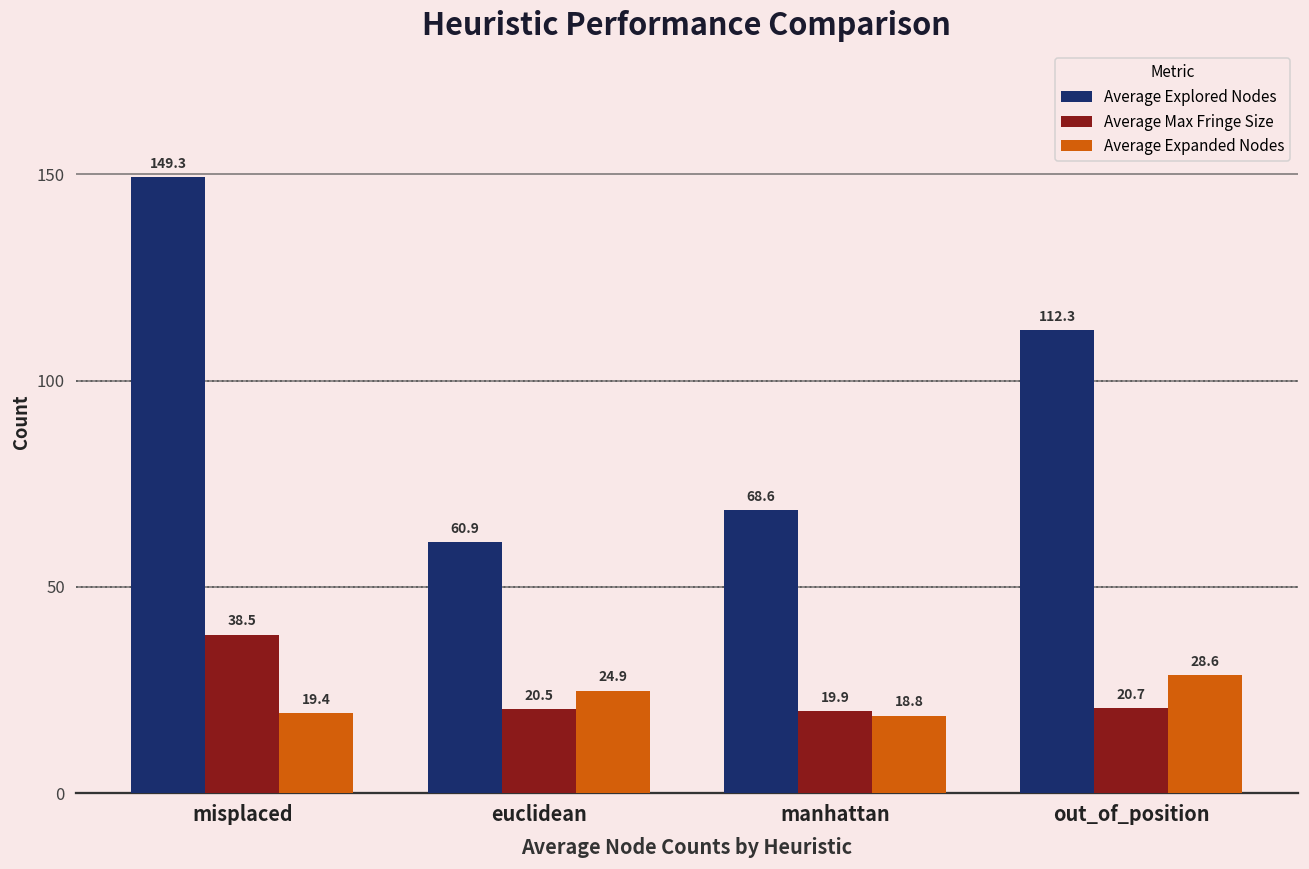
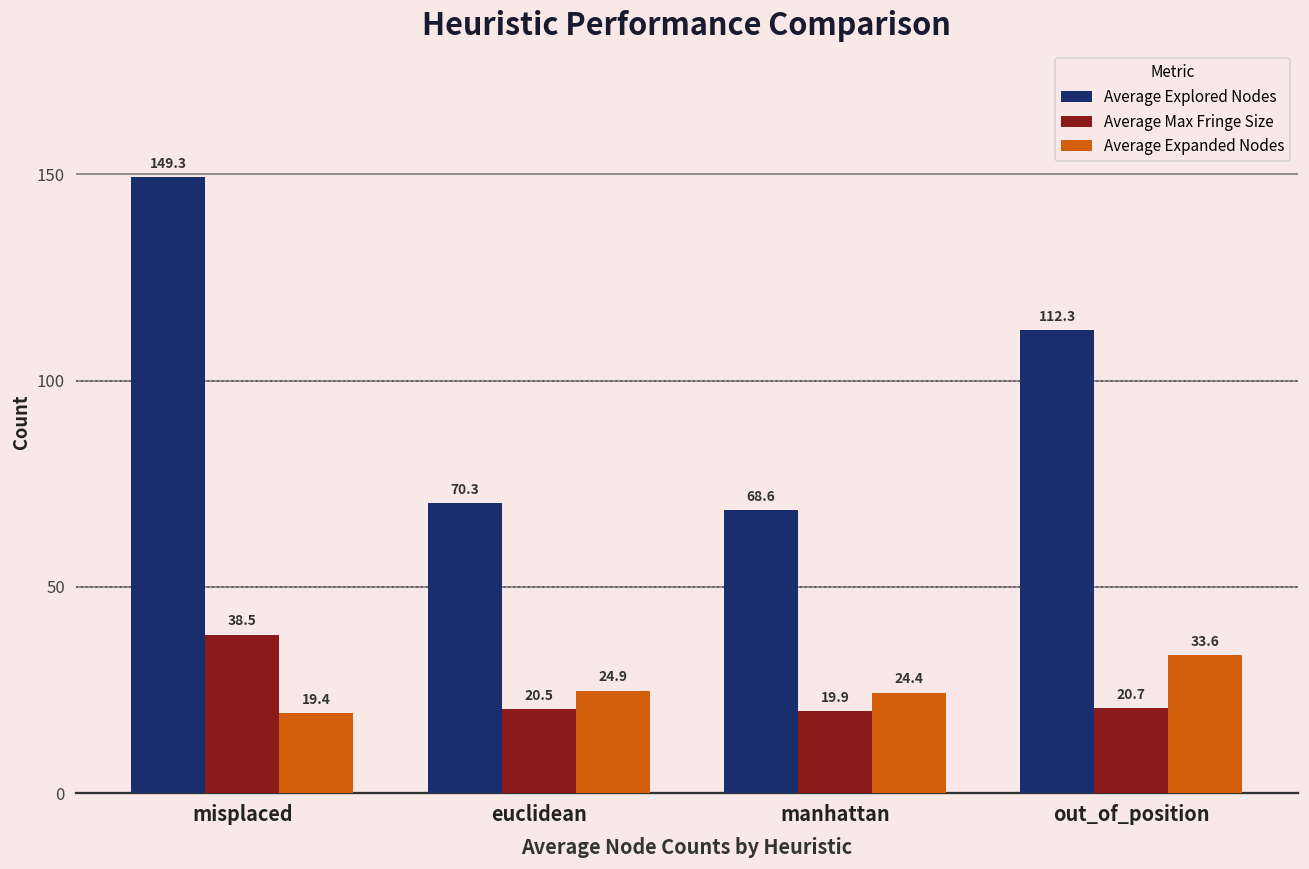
  {
    "Average Explored Nodes": {
      "misplaced": 149.3,
-     "euclidean": 60.9,
+     "euclidean": 70.3,
      "manhattan": 68.6,
      "out_of_position": 112.3
    },
    "Average Max Fringe Size": {
      "misplaced": 38.5,
      "euclidean": 20.5,
      "manhattan": 19.9,
      "out_of_position": 20.7
    },
    "Average Expanded Nodes": {
      "misplaced": 19.4,
      "euclidean": 24.9,
-     "manhattan": 18.8,
-     "out_of_position": 28.6
+     "manhattan": 24.4,
+     "out_of_position": 33.6
    }
  }
